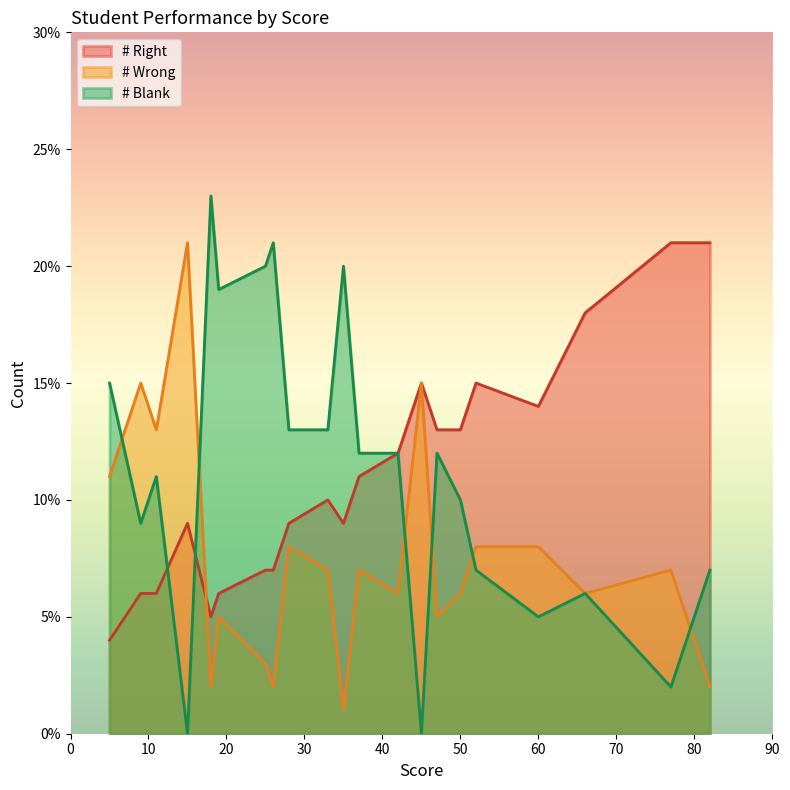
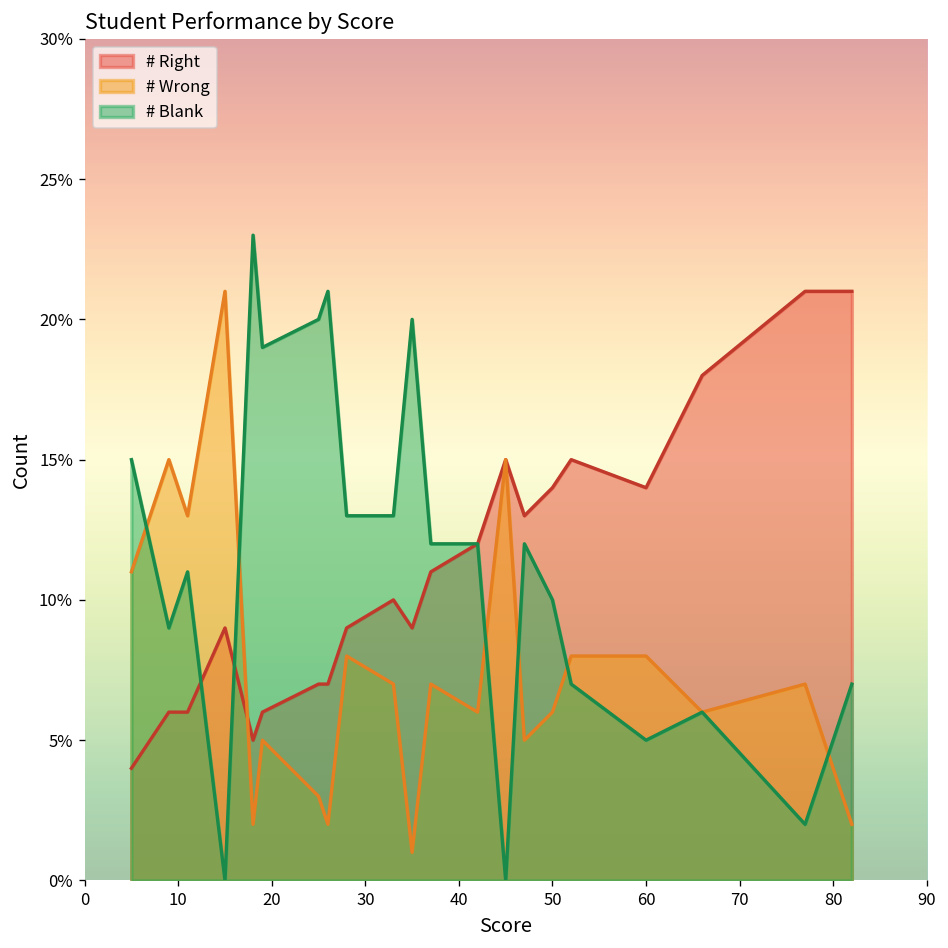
  {
    "# Right": {
-     "50": "13%",
+     "50": "14%",
      "60": "14%",
      "80": "21%"
    },
    "# Wrong": {
      "50": "6%",
      "60": "8%",
      "80": "4%"
    },
    "# Blank": {
      "50": "10%",
      "60": "5%",
      "80": "5%"
    }
  }
